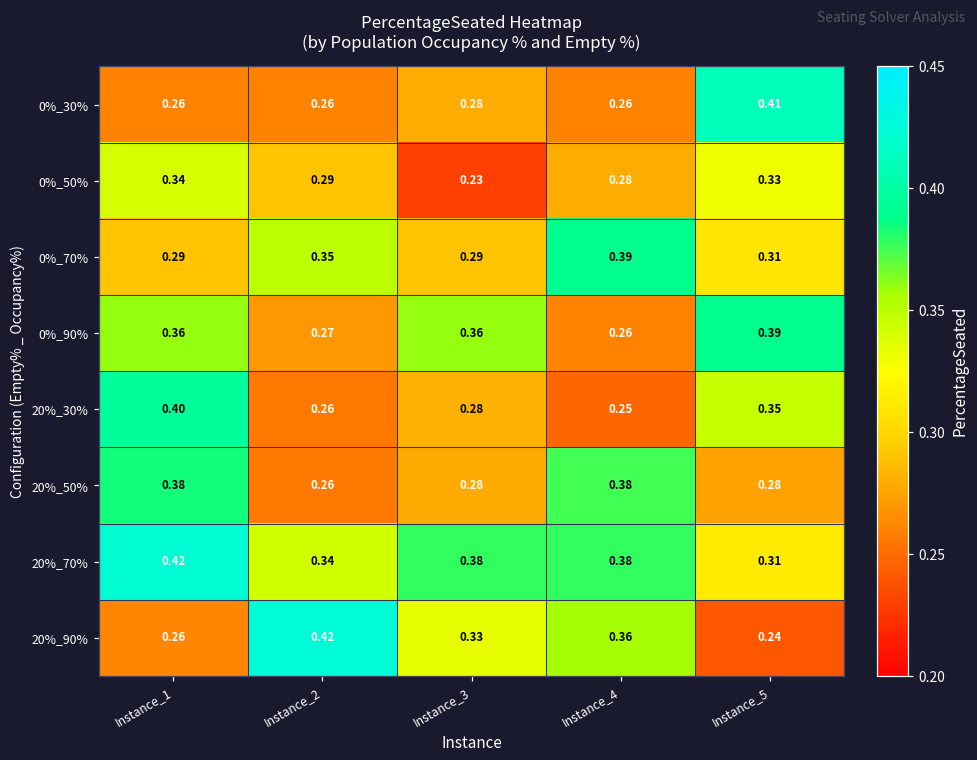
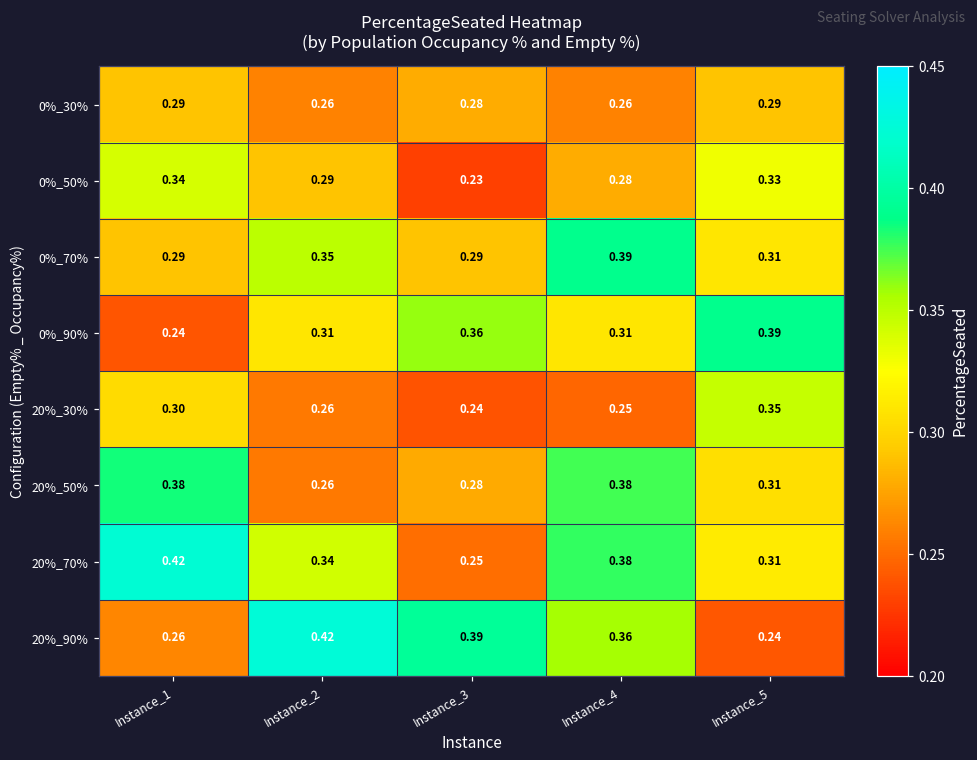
  {
    "0%_30%": {
-     "Instance_1": 0.26,
+     "Instance_1": 0.29,
      "Instance_2": 0.26,
      "Instance_3": 0.28,
      "Instance_4": 0.26,
-     "Instance_5": 0.41
+     "Instance_5": 0.29
    },
    "0%_50%": {
      "Instance_1": 0.34,
      "Instance_2": 0.29,
      "Instance_3": 0.23,
      "Instance_4": 0.28,
      "Instance_5": 0.33
    },
    "0%_70%": {
      "Instance_1": 0.29,
      "Instance_2": 0.35,
      "Instance_3": 0.29,
      "Instance_4": 0.39,
      "Instance_5": 0.31
    },
    "0%_90%": {
-     "Instance_1": 0.36,
-     "Instance_2": 0.27,
+     "Instance_1": 0.24,
+     "Instance_2": 0.31,
      "Instance_3": 0.36,
-     "Instance_4": 0.26,
+     "Instance_4": 0.31,
      "Instance_5": 0.39
    },
    "20%_30%": {
-     "Instance_1": 0.40,
+     "Instance_1": 0.30,
      "Instance_2": 0.26,
-     "Instance_3": 0.28,
+     "Instance_3": 0.24,
      "Instance_4": 0.25,
      "Instance_5": 0.35
    },
    "20%_50%": {
      "Instance_1": 0.38,
      "Instance_2": 0.26,
      "Instance_3": 0.28,
      "Instance_4": 0.38,
-     "Instance_5": 0.28
+     "Instance_5": 0.31
    },
    "20%_70%": {
      "Instance_1": 0.42,
      "Instance_2": 0.34,
-     "Instance_3": 0.38,
+     "Instance_3": 0.25,
      "Instance_4": 0.38,
      "Instance_5": 0.31
    },
    "20%_90%": {
      "Instance_1": 0.26,
      "Instance_2": 0.42,
-     "Instance_3": 0.33,
+     "Instance_3": 0.39,
      "Instance_4": 0.36,
      "Instance_5": 0.24
    }
  }
